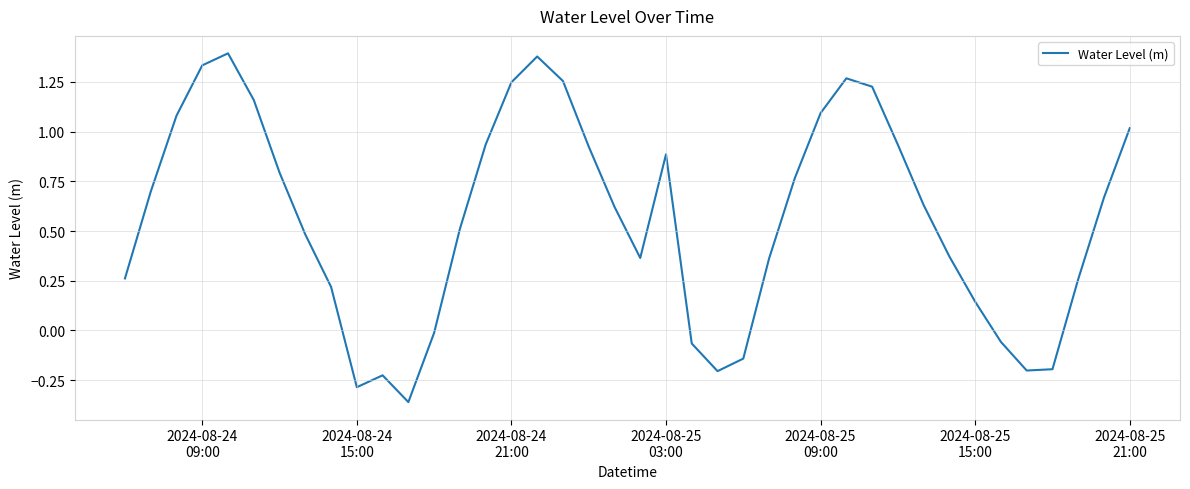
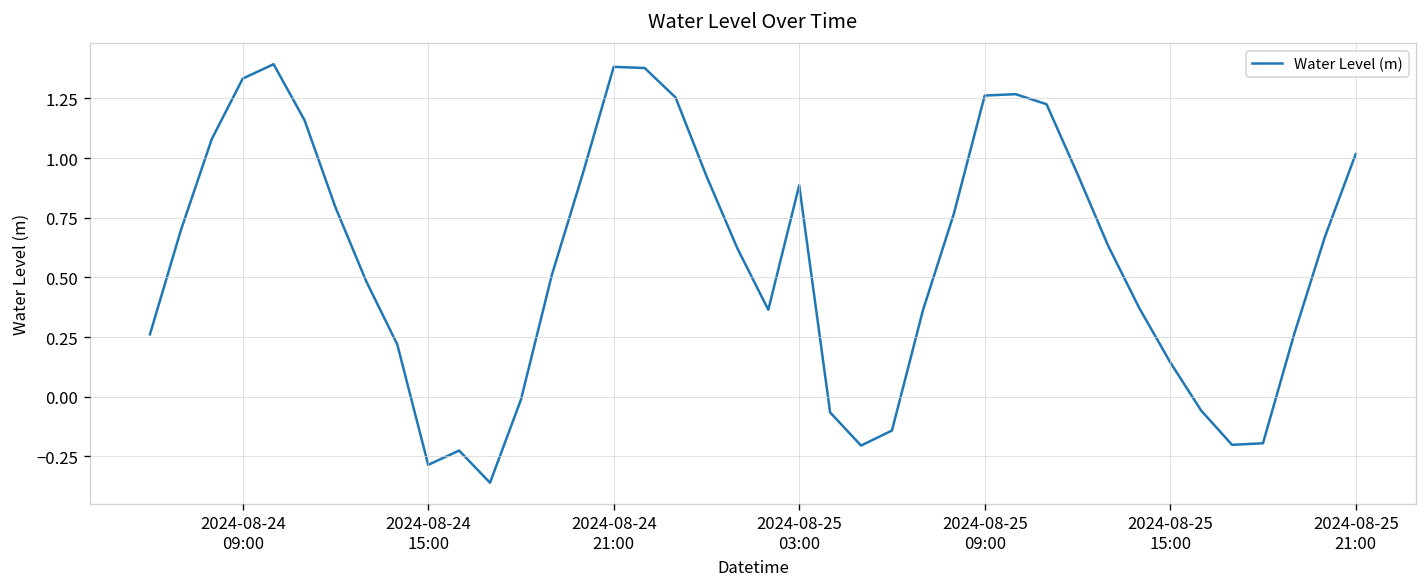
  {
    "2024-08-24 09:00": 1.33,
    "2024-08-24 15:00": -0.29,
-   "2024-08-24 21:00": 1.25,
+   "2024-08-24 21:00": 1.38,
    "2024-08-25 03:00": 0.89,
-   "2024-08-25 09:00": 1.09,
+   "2024-08-25 09:00": 1.26,
    "2024-08-25 15:00": 0.14,
    "2024-08-25 21:00": 1.02
  }
